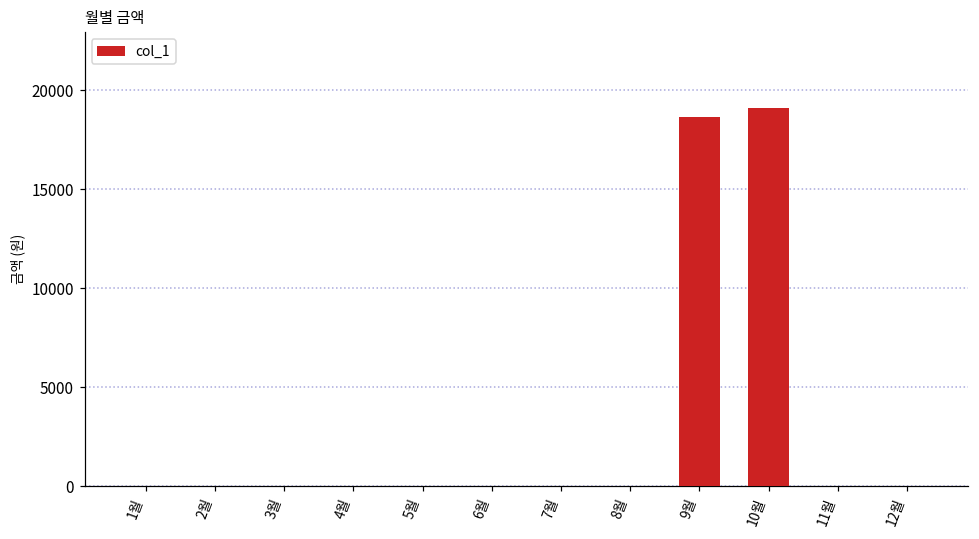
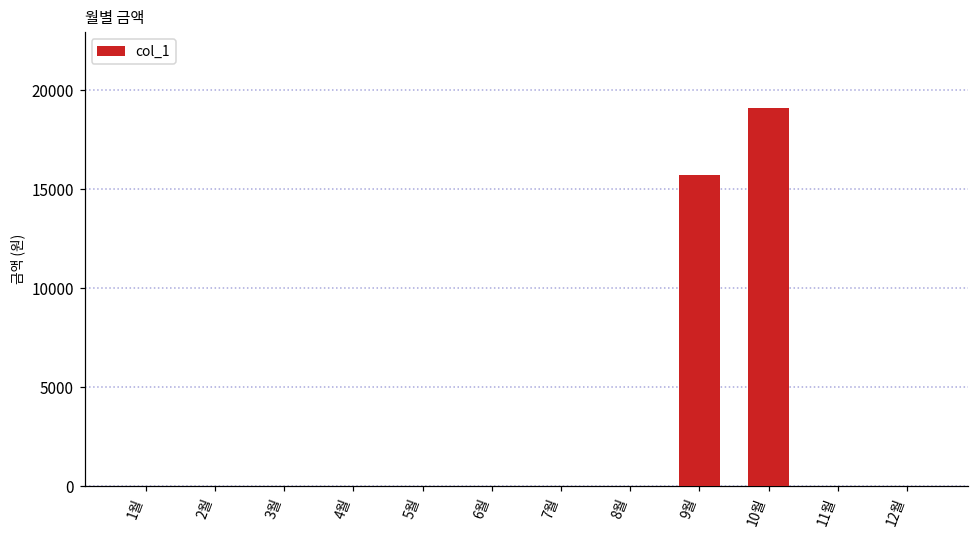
  {
    "1월": 0,
    "2월": 0,
    "3월": 0,
    "4월": 0,
    "5월": 0,
    "6월": 0,
    "7월": 0,
    "8월": 0,
-   "9월": 18600,
+   "9월": 15700,
    "10월": 19100,
    "11월": 0,
    "12월": 0
  }
